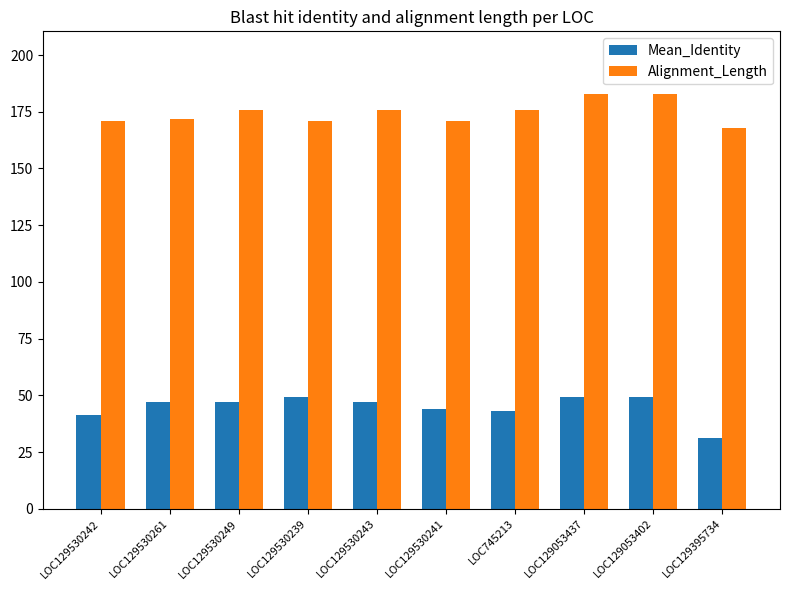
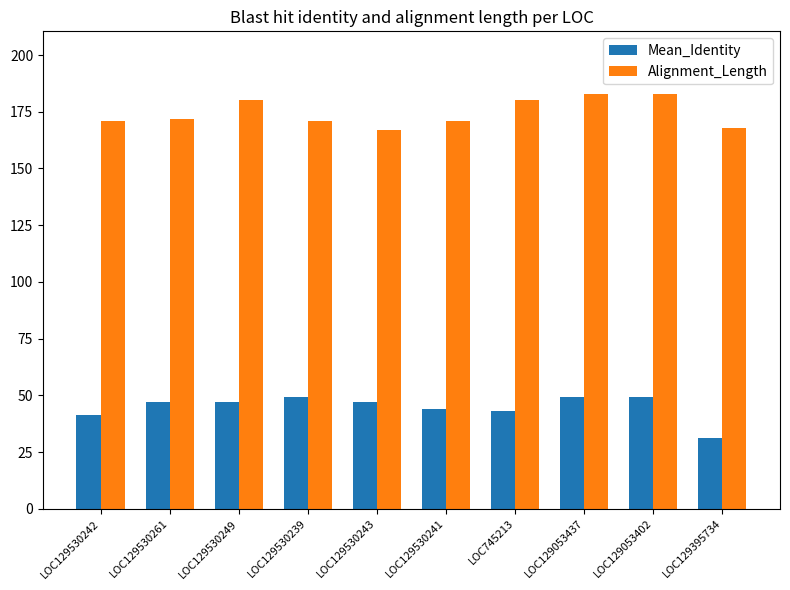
  {
    "Mean_Identity": {
      "LOC129530242": 42,
      "LOC129530261": 47,
      "LOC129530249": 47,
      "LOC129530239": 49,
      "LOC129530243": 47,
      "LOC129530241": 44,
      "LOC745213": 43,
      "LOC129053437": 49,
      "LOC129053402": 49,
      "LOC129395734": 31
    },
    "Alignment_Length": {
      "LOC129530242": 171,
      "LOC129530261": 172,
-     "LOC129530249": 176,
+     "LOC129530249": 180,
      "LOC129530239": 171,
-     "LOC129530243": 176,
+     "LOC129530243": 167,
      "LOC129530241": 171,
-     "LOC745213": 176,
+     "LOC745213": 180,
      "LOC129053437": 183,
      "LOC129053402": 183,
      "LOC129395734": 168
    }
  }
